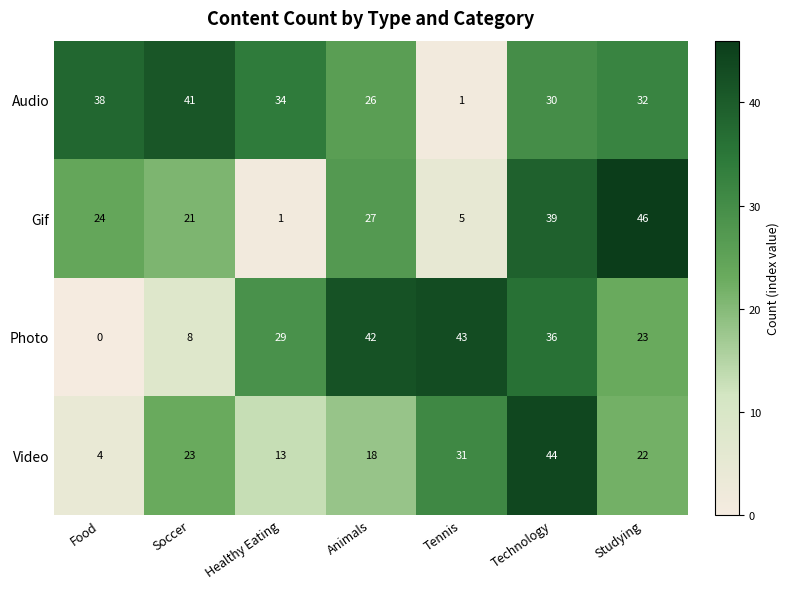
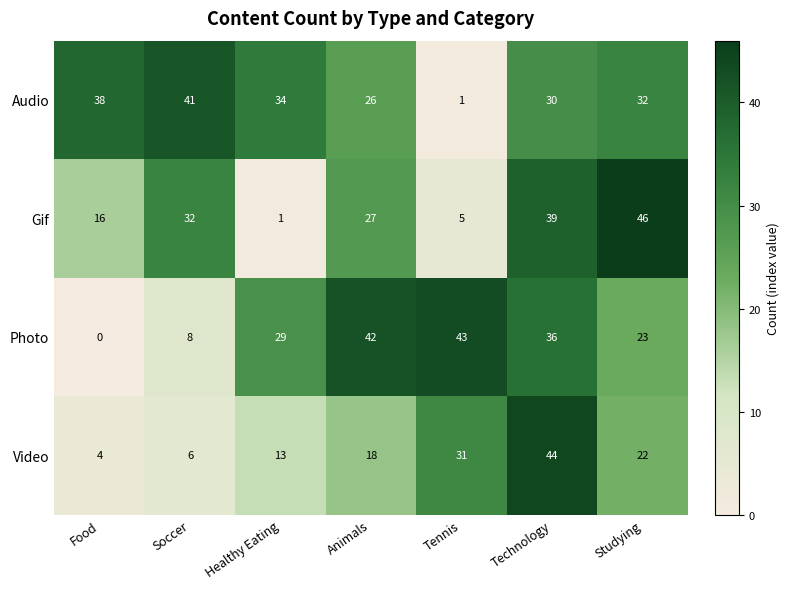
  {
    "Audio": {
      "Food": 38,
      "Soccer": 41,
      "Healthy Eating": 34,
      "Animals": 26,
      "Tennis": 1,
      "Technology": 30,
      "Studying": 32
    },
    "Gif": {
-     "Food": 24,
-     "Soccer": 21,
+     "Food": 16,
+     "Soccer": 32,
      "Healthy Eating": 1,
      "Animals": 27,
      "Tennis": 5,
      "Technology": 39,
      "Studying": 46
    },
    "Photo": {
      "Food": 0,
      "Soccer": 8,
      "Healthy Eating": 29,
      "Animals": 42,
      "Tennis": 43,
      "Technology": 36,
      "Studying": 23
    },
    "Video": {
      "Food": 4,
-     "Soccer": 23,
+     "Soccer": 6,
      "Healthy Eating": 13,
      "Animals": 18,
      "Tennis": 31,
      "Technology": 44,
      "Studying": 22
    }
  }
